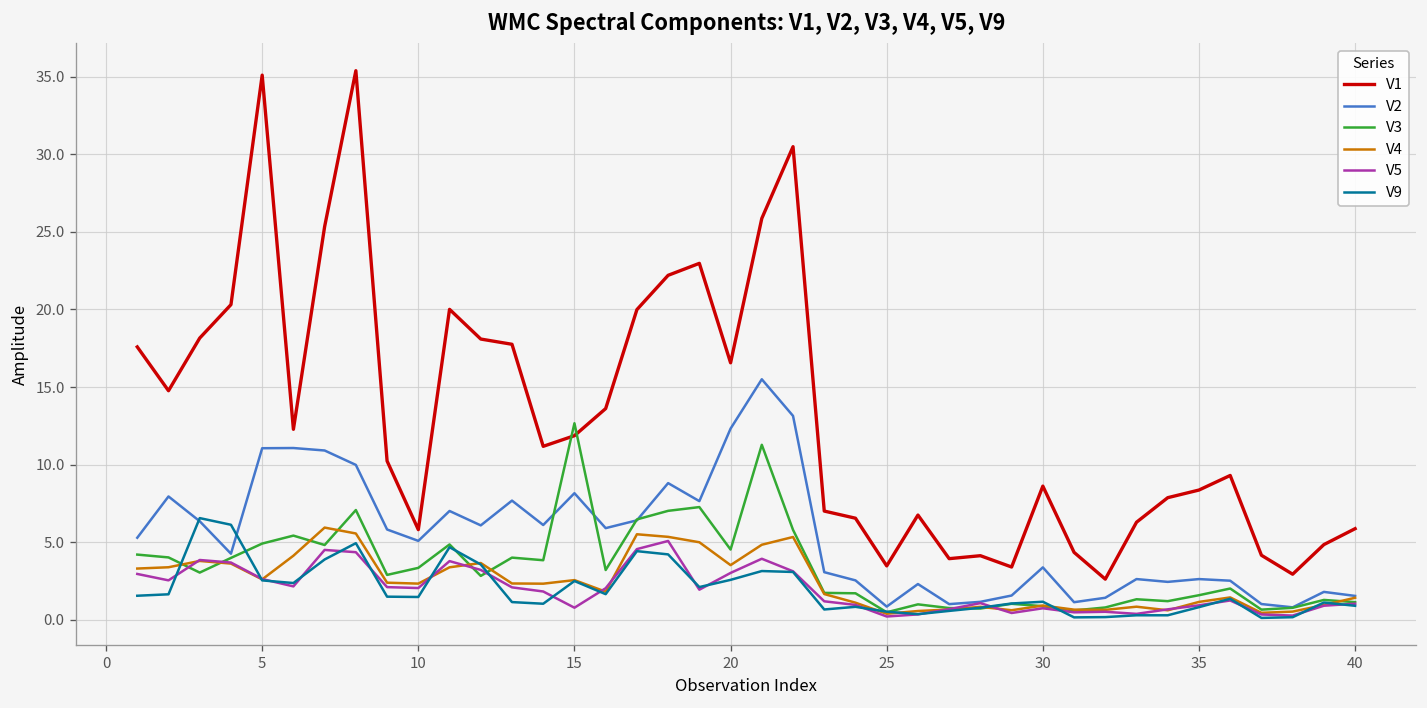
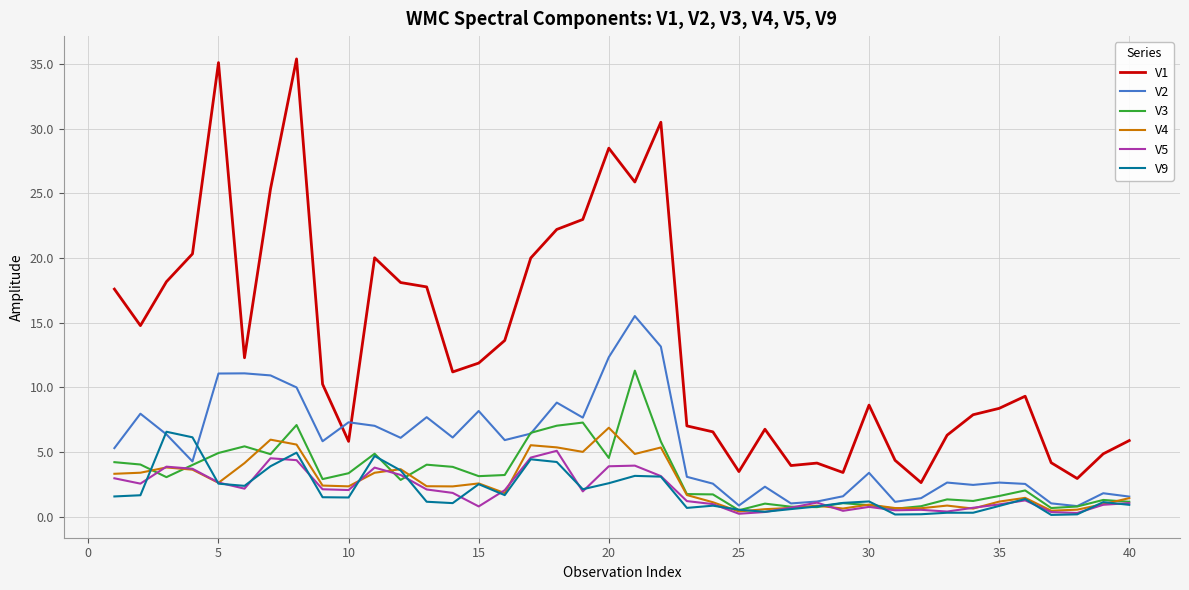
  {
    "V1": {
      "5": 35.1,
      "10": 5.8,
      "15": 11.9,
-     "20": 16.6,
+     "20": 28.5,
      "25": 3.5,
      "30": 8.6,
      "35": 8.4,
      "40": 5.9
    },
    "V2": {
      "5": 11.1,
-     "10": 5.1,
+     "10": 7.3,
      "15": 8.2,
      "20": 12.3,
      "25": 0.9,
      "30": 3.4,
      "35": 2.6
    },
    "V3": {
      "5": 4.9,
      "10": 3.4,
-     "15": 12.7,
+     "15": 3.1,
      "20": 4.5,
      "35": 1.6
    },
    "V4": {
      "10": 2.3,
-     "20": 3.5,
+     "20": 6.9,
      "35": 1.2
    },
    "V5": {
      "10": 2.1,
      "15": 0.8,
-     "20": 3.0
+     "20": 3.9
    },
    "V9": {
      "10": 1.5,
      "20": 2.6,
      "30": 1.2
    }
  }
